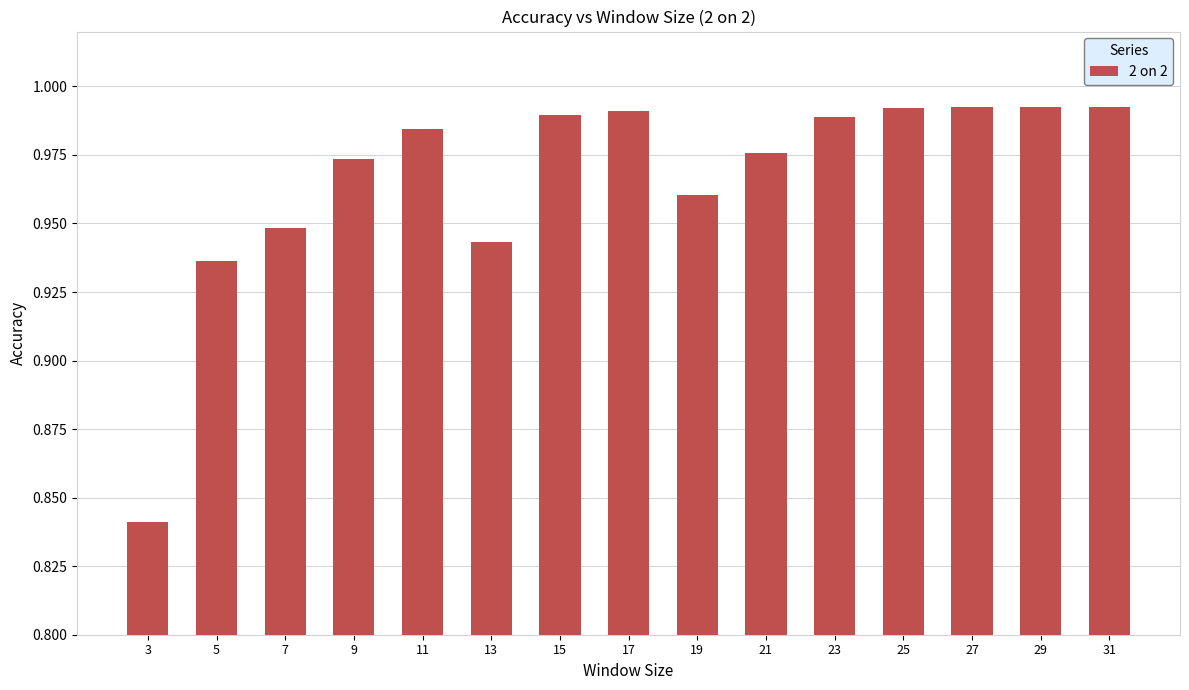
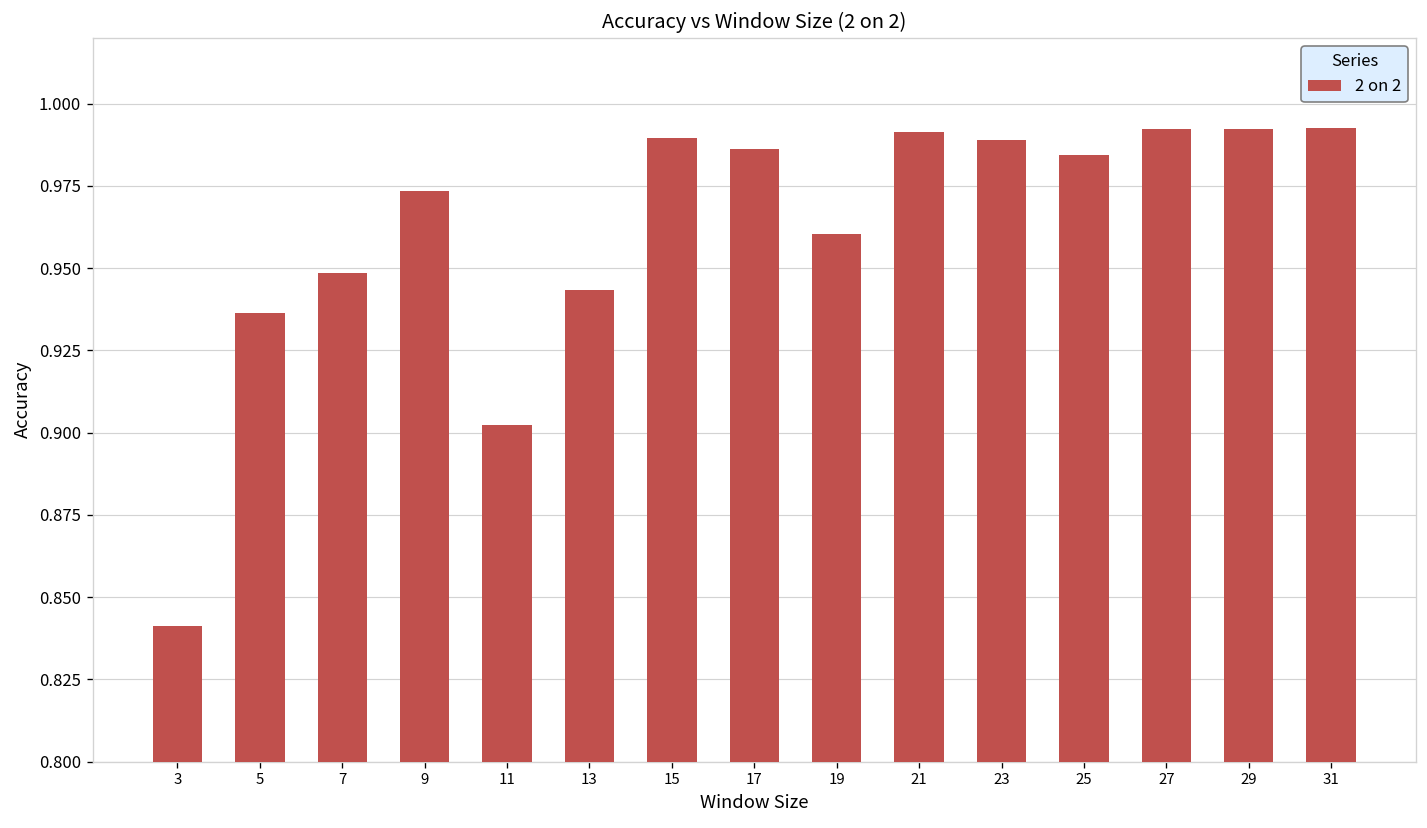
  {
    "3": 0.841,
    "5": 0.936,
    "7": 0.948,
    "9": 0.973,
-   "11": 0.985,
+   "11": 0.902,
    "13": 0.943,
    "15": 0.990,
-   "17": 0.991,
+   "17": 0.986,
    "19": 0.960,
-   "21": 0.976,
+   "21": 0.991,
    "23": 0.989,
-   "25": 0.992,
+   "25": 0.984,
    "27": 0.992,
    "29": 0.992,
    "31": 0.993
  }
